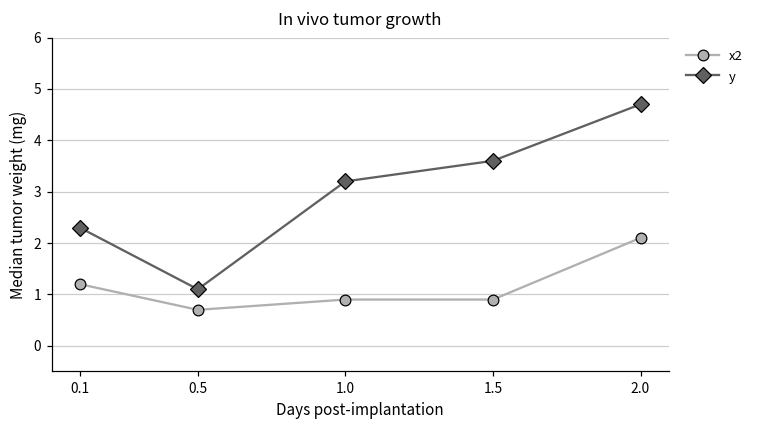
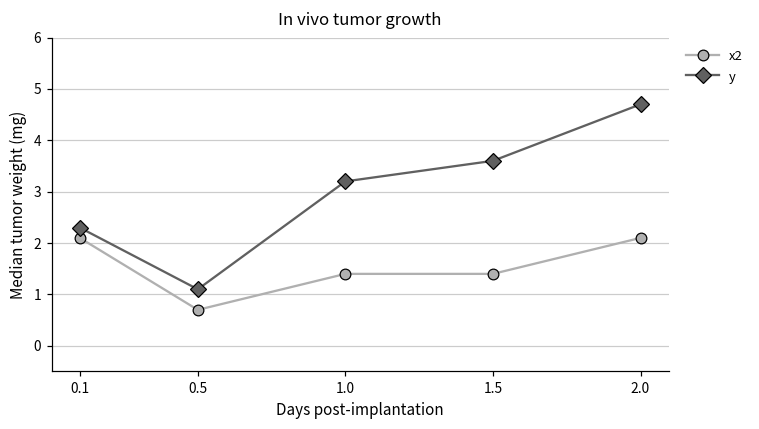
  {
    "x2": {
-     "0.1": 1.2,
+     "0.1": 2.1,
      "0.5": 0.7,
-     "1.0": 0.9,
-     "1.5": 0.9,
+     "1.0": 1.4,
+     "1.5": 1.4,
      "2.0": 2.1
    },
    "y": {
      "0.1": 2.3,
      "0.5": 1.1,
      "1.0": 3.2,
      "1.5": 3.6,
      "2.0": 4.7
    }
  }
